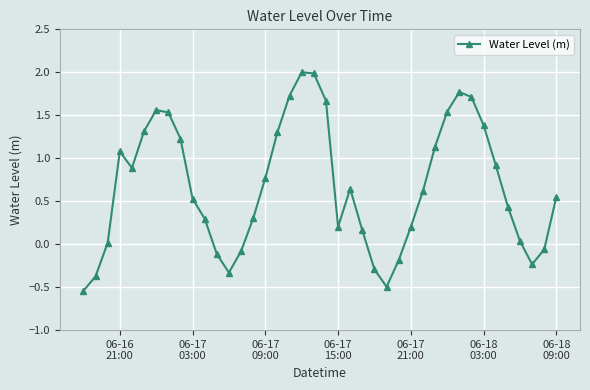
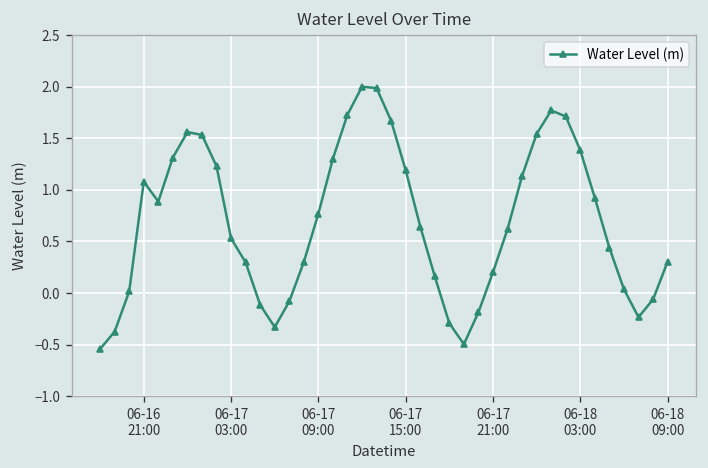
  {
    "06-16 21:00": 1.1,
    "06-17 03:00": 0.5,
    "06-17 09:00": 0.8,
-   "06-17 15:00": 0.2,
+   "06-17 15:00": 1.2,
    "06-17 21:00": 0.2,
    "06-18 03:00": 1.4,
-   "06-18 09:00": 0.5
+   "06-18 09:00": 0.3
  }
